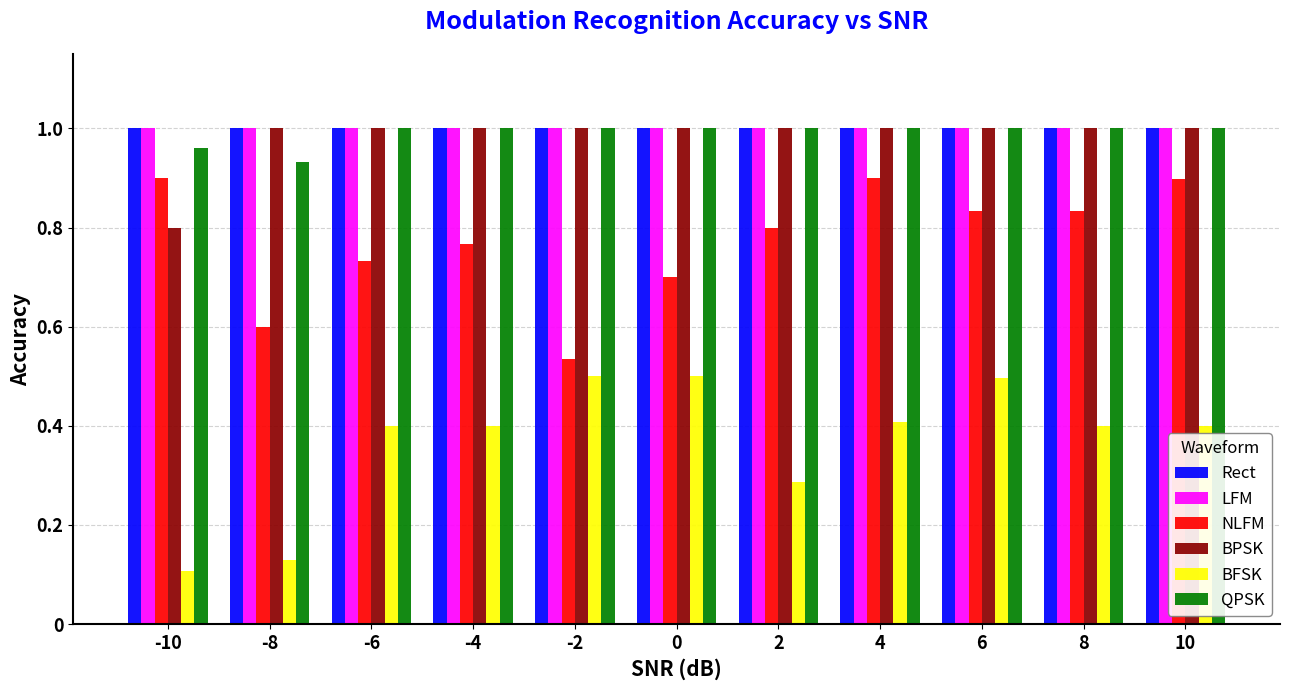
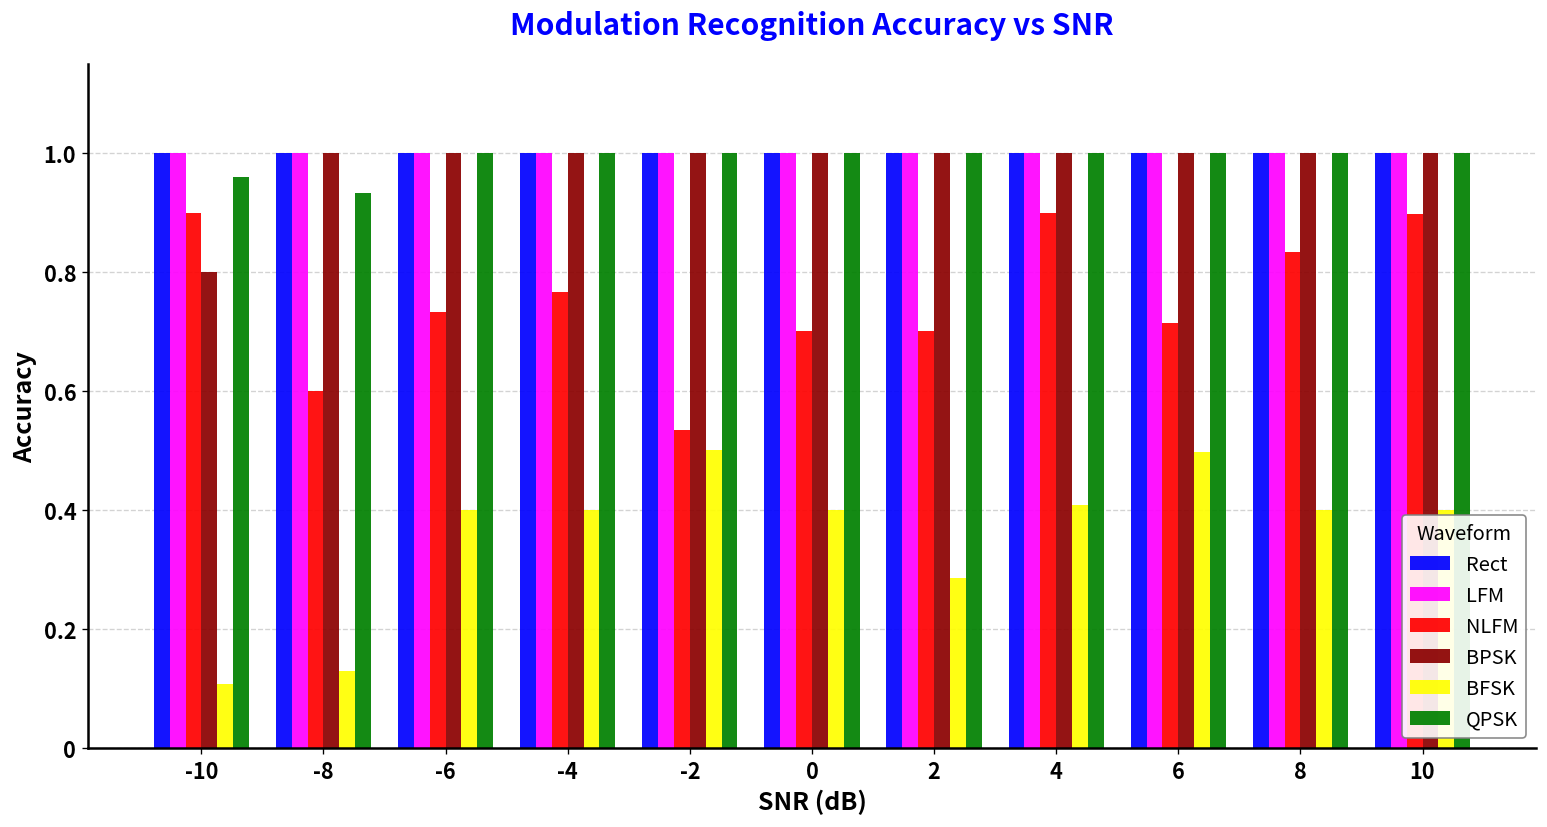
  {
    "Rect": {
      "-10": 1.00,
      "-8": 1.00,
      "-6": 1.00,
      "-4": 1.00,
      "-2": 1.00,
      "0": 1.00,
      "2": 1.00,
      "4": 1.00,
      "6": 1.00,
      "8": 1.00,
      "10": 1.00
    },
    "LFM": {
      "-10": 1.00,
      "-8": 1.00,
      "-6": 1.00,
      "-4": 1.00,
      "-2": 1.00,
      "0": 1.00,
      "2": 1.00,
      "4": 1.00,
      "6": 1.00,
      "8": 1.00,
      "10": 1.00
    },
    "NLFM": {
      "-10": 0.90,
      "-8": 0.60,
      "-6": 0.73,
      "-4": 0.77,
      "-2": 0.53,
      "0": 0.70,
-     "2": 0.8,
+     "2": 0.7,
      "4": 0.90,
-     "6": 0.83,
+     "6": 0.72,
      "8": 0.83,
      "10": 0.90
    },
    "BPSK": {
      "-10": 0.80,
      "-8": 1.00,
      "-6": 1.00,
      "-4": 1.00,
      "-2": 1.00,
      "0": 1.00,
      "2": 1.00,
      "4": 1.00,
      "6": 1.00,
      "8": 1.00,
      "10": 1.00
    },
    "BFSK": {
      "-10": 0.11,
      "-8": 0.13,
      "-6": 0.4,
      "-4": 0.4,
      "-2": 0.5,
-     "0": 0.5,
+     "0": 0.4,
      "2": 0.29,
      "4": 0.41,
      "6": 0.5,
      "8": 0.4,
      "10": 0.4
    },
    "QPSK": {
      "-10": 0.96,
      "-8": 0.93,
      "-6": 1.00,
      "-4": 1.00,
      "-2": 1.00,
      "0": 1.00,
      "2": 1.00,
      "4": 1.00,
      "6": 1.00,
      "8": 1.00,
      "10": 1.00
    }
  }
